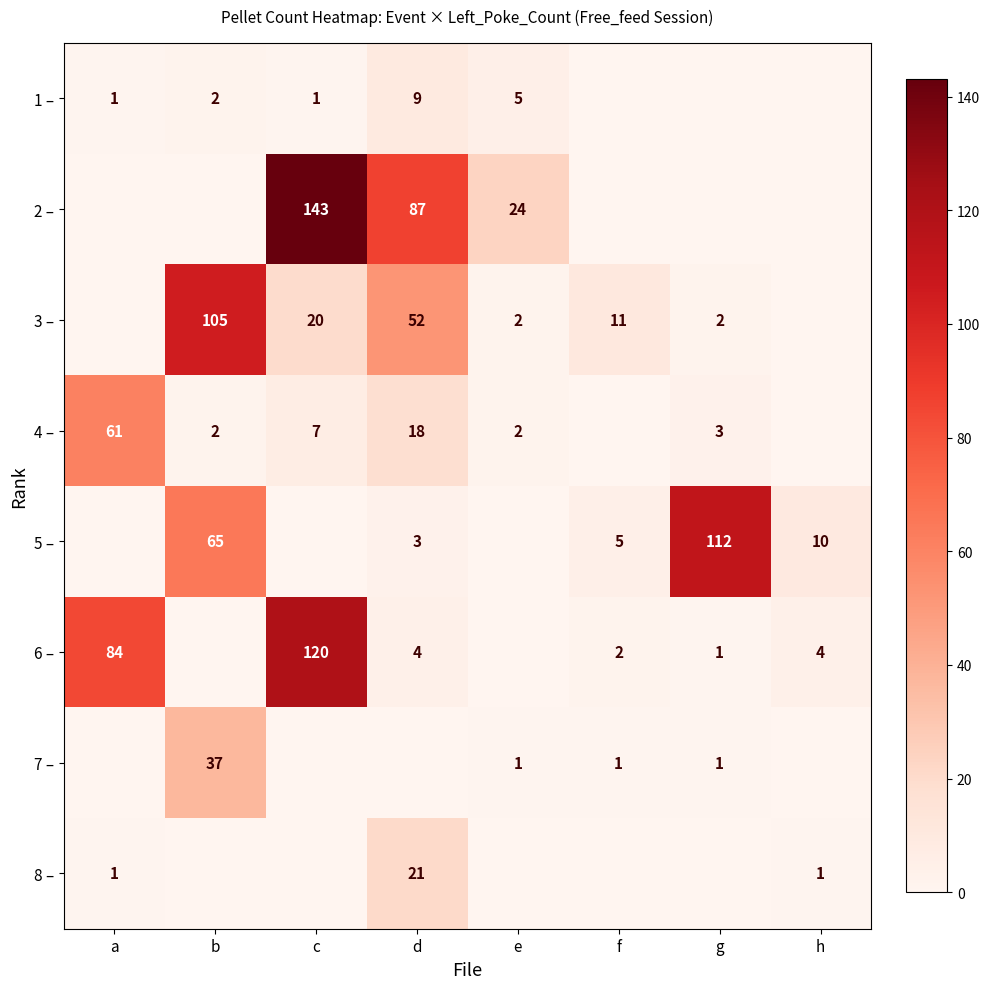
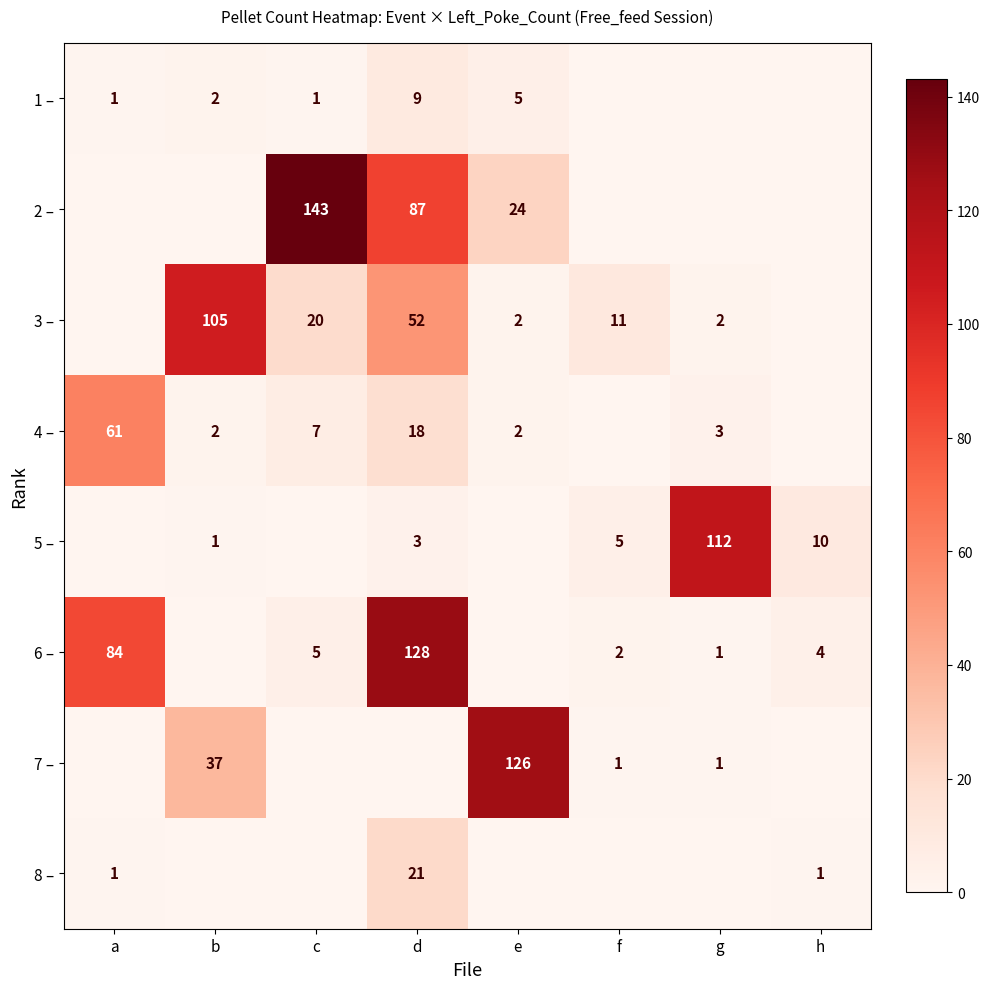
  {
    "1 –": {
      "a": 1,
      "b": 2,
      "c": 1,
      "d": 9,
      "e": 5
    },
    "2 –": {
      "c": 143,
      "d": 87,
      "e": 24
    },
    "3 –": {
      "b": 105,
      "c": 20,
      "d": 52,
      "e": 2,
      "f": 11,
      "g": 2
    },
    "4 –": {
      "a": 61,
      "b": 2,
      "c": 7,
      "d": 18,
      "e": 2,
      "g": 3
    },
    "5 –": {
-     "b": 65,
+     "b": 1,
      "d": 3,
      "f": 5,
      "g": 112,
      "h": 10
    },
    "6 –": {
      "a": 84,
-     "c": 120,
-     "d": 4,
+     "c": 5,
+     "d": 128,
      "f": 2,
      "g": 1,
      "h": 4
    },
    "7 –": {
      "b": 37,
-     "e": 1,
+     "e": 126,
      "f": 1,
      "g": 1
    },
    "8 –": {
      "a": 1,
      "d": 21,
      "h": 1
    }
  }
